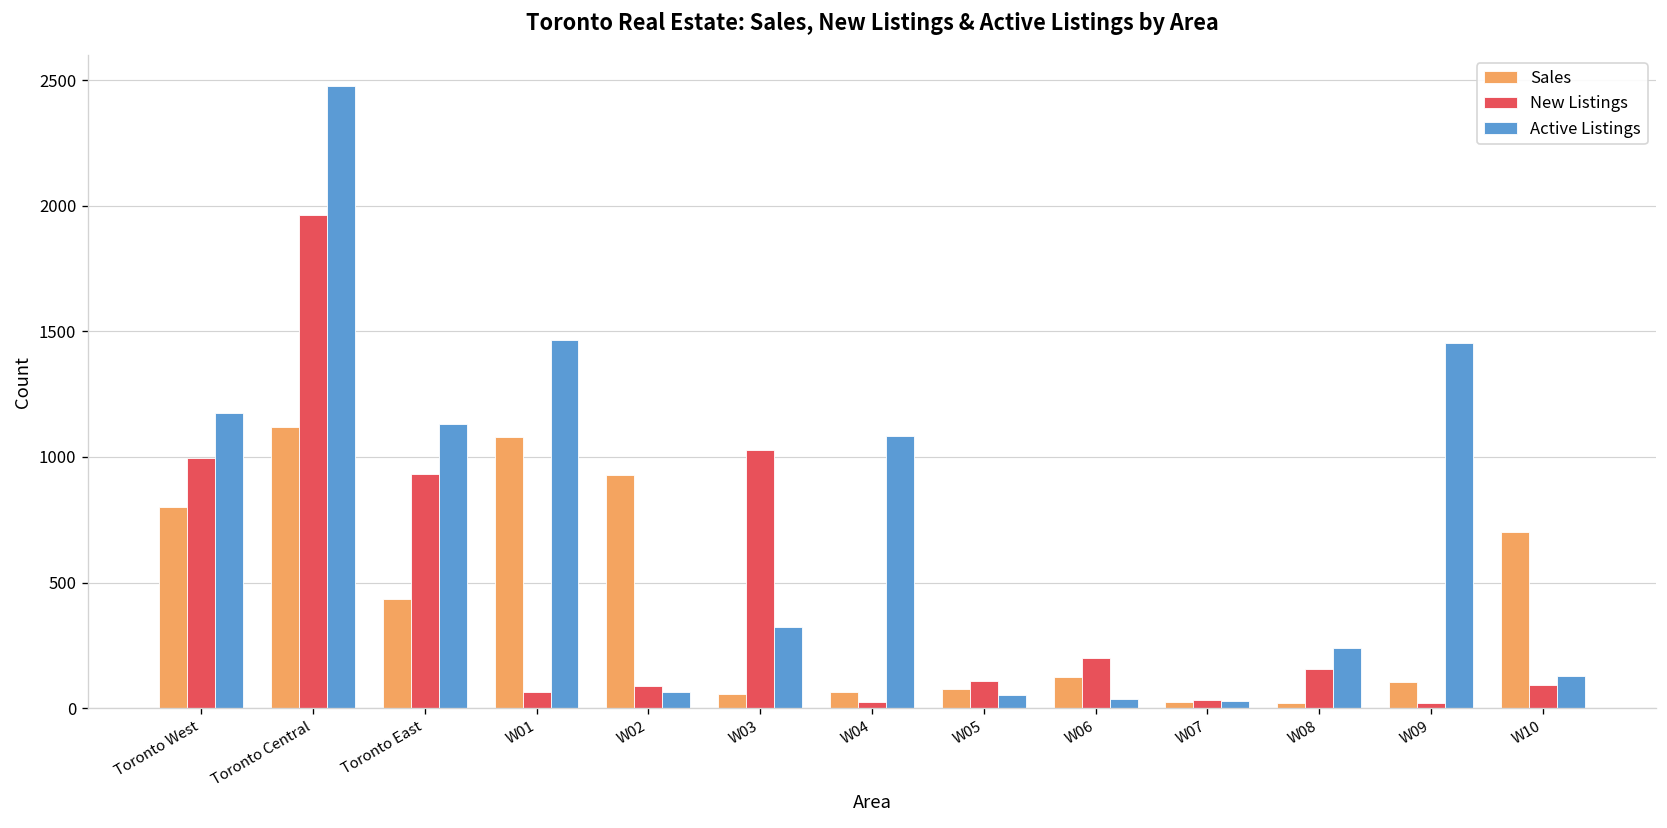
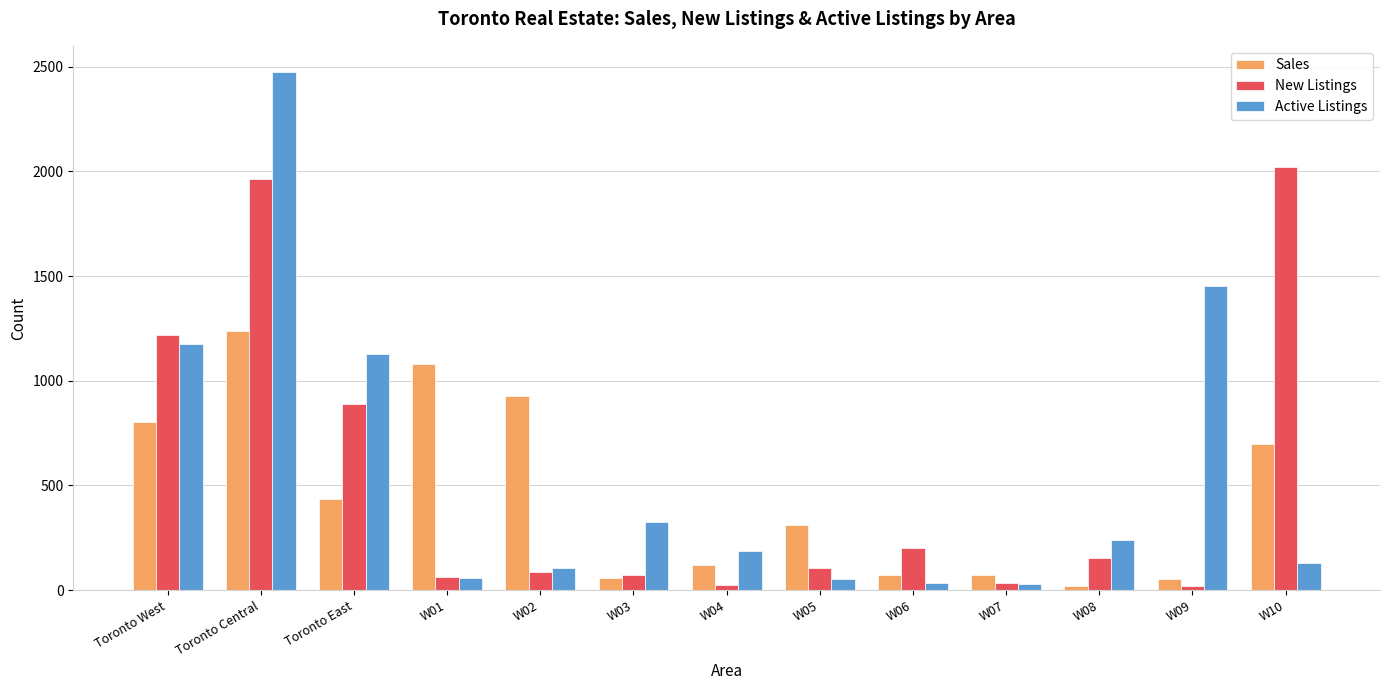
  {
    "Sales": {
      "Toronto West": 800,
-     "Toronto Central": 1120,
+     "Toronto Central": 1240,
      "Toronto East": 430,
      "W01": 1080,
      "W02": 930,
      "W03": 60,
-     "W04": 60,
-     "W05": 80,
-     "W06": 120,
-     "W07": 20,
+     "W04": 120,
+     "W05": 310,
+     "W06": 70,
+     "W07": 70,
      "W08": 20,
-     "W09": 100,
+     "W09": 50,
      "W10": 700
    },
    "New Listings": {
-     "Toronto West": 1000,
+     "Toronto West": 1220,
      "Toronto Central": 1960,
-     "Toronto East": 930,
+     "Toronto East": 890,
      "W01": 70,
      "W02": 90,
-     "W03": 1030,
+     "W03": 70,
      "W04": 30,
      "W05": 110,
      "W06": 200,
      "W07": 30,
      "W08": 160,
      "W09": 20,
-     "W10": 90
+     "W10": 2020
    },
    "Active Listings": {
      "Toronto West": 1170,
      "Toronto Central": 2480,
      "Toronto East": 1130,
-     "W01": 1470,
-     "W02": 60,
+     "W01": 60,
+     "W02": 110,
      "W03": 320,
-     "W04": 1080,
+     "W04": 190,
      "W05": 50,
      "W06": 40,
      "W07": 30,
      "W08": 240,
      "W09": 1450,
      "W10": 130
    }
  }
